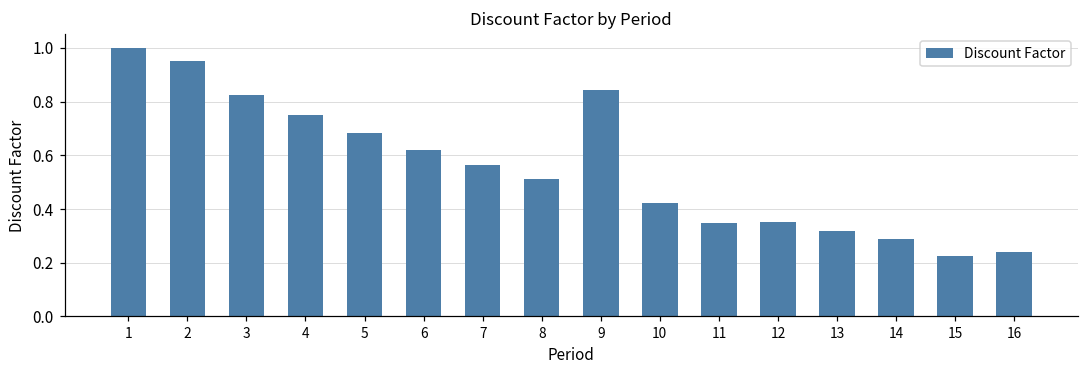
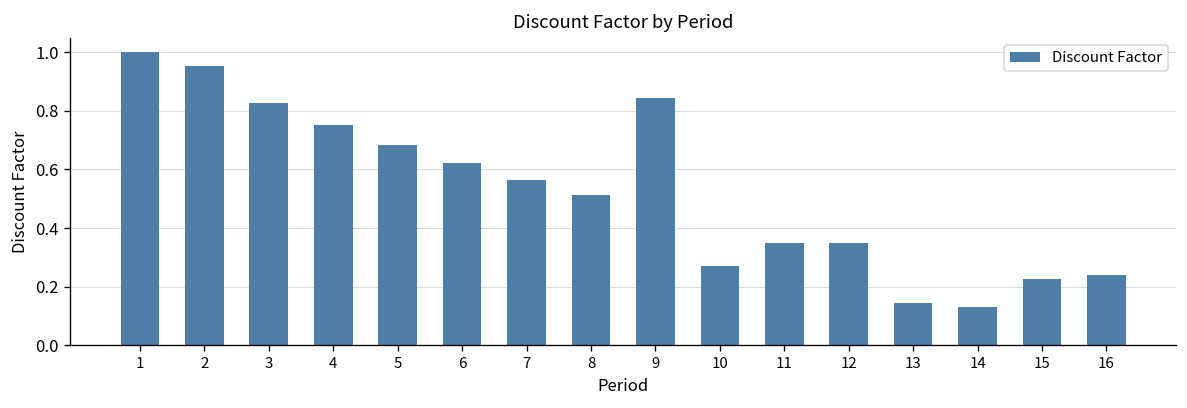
  {
    "1": 1.00,
    "2": 0.95,
    "3": 0.83,
    "4": 0.75,
    "5": 0.68,
    "6": 0.62,
    "7": 0.56,
    "8": 0.51,
    "9": 0.84,
-   "10": 0.42,
+   "10": 0.27,
    "11": 0.35,
    "12": 0.35,
-   "13": 0.32,
-   "14": 0.29,
+   "13": 0.14,
+   "14": 0.13,
    "15": 0.23,
    "16": 0.24
  }
